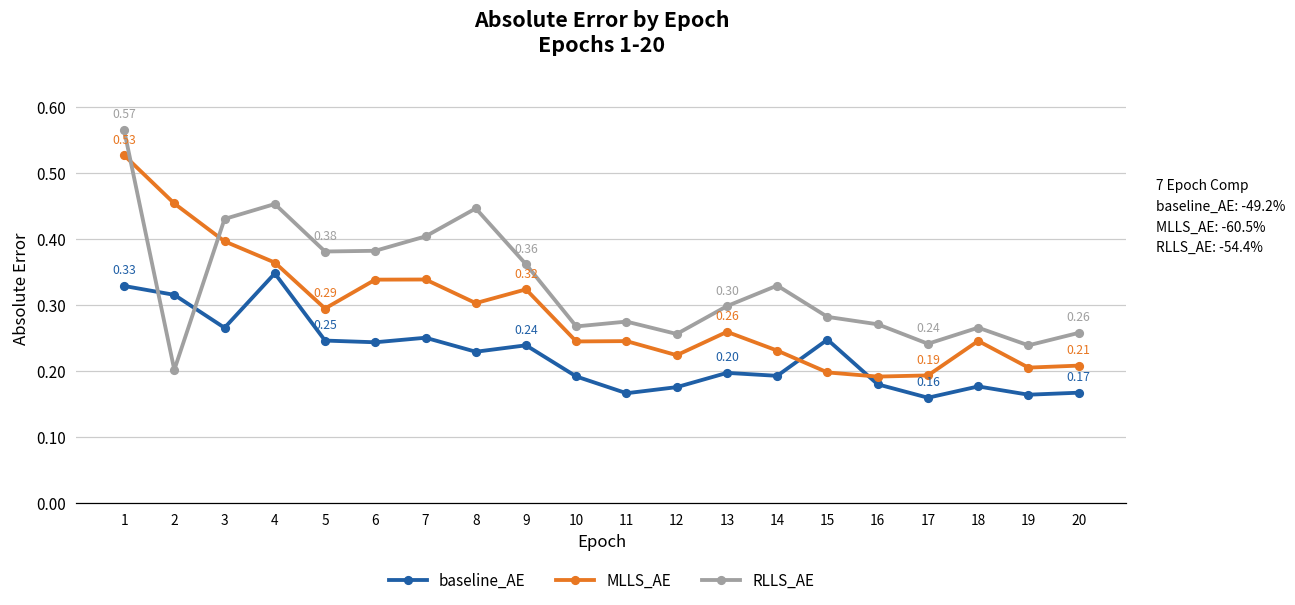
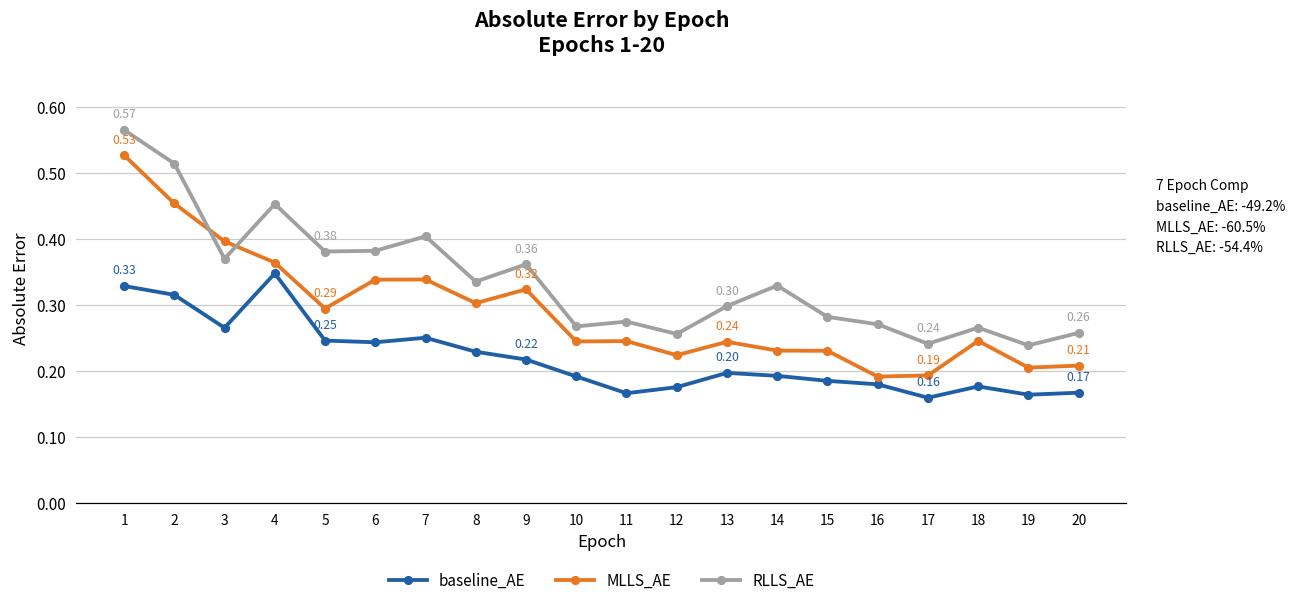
  {
    "baseline_AE": {
      "1": 0.33,
      "5": 0.25,
-     "9": 0.24,
+     "9": 0.22,
      "13": 0.20,
-     "15": 0.25,
+     "15": 0.18,
      "20": 0.17
    },
    "MLLS_AE": {
      "1": 0.53,
      "5": 0.29,
      "9": 0.32,
-     "13": 0.26,
-     "15": 0.20,
+     "13": 0.24,
+     "15": 0.23,
      "17": 0.19,
      "20": 0.21
    },
    "RLLS_AE": {
-     "2": 0.20,
-     "3": 0.43,
+     "2": 0.51,
+     "3": 0.37,
      "4": 0.45,
      "6": 0.38,
      "7": 0.40,
-     "8": 0.45,
+     "8": 0.34,
      "10": 0.27,
      "11": 0.27,
      "12": 0.26,
      "14": 0.33,
      "15": 0.28,
      "16": 0.27,
      "18": 0.27,
      "19": 0.24
    }
  }
